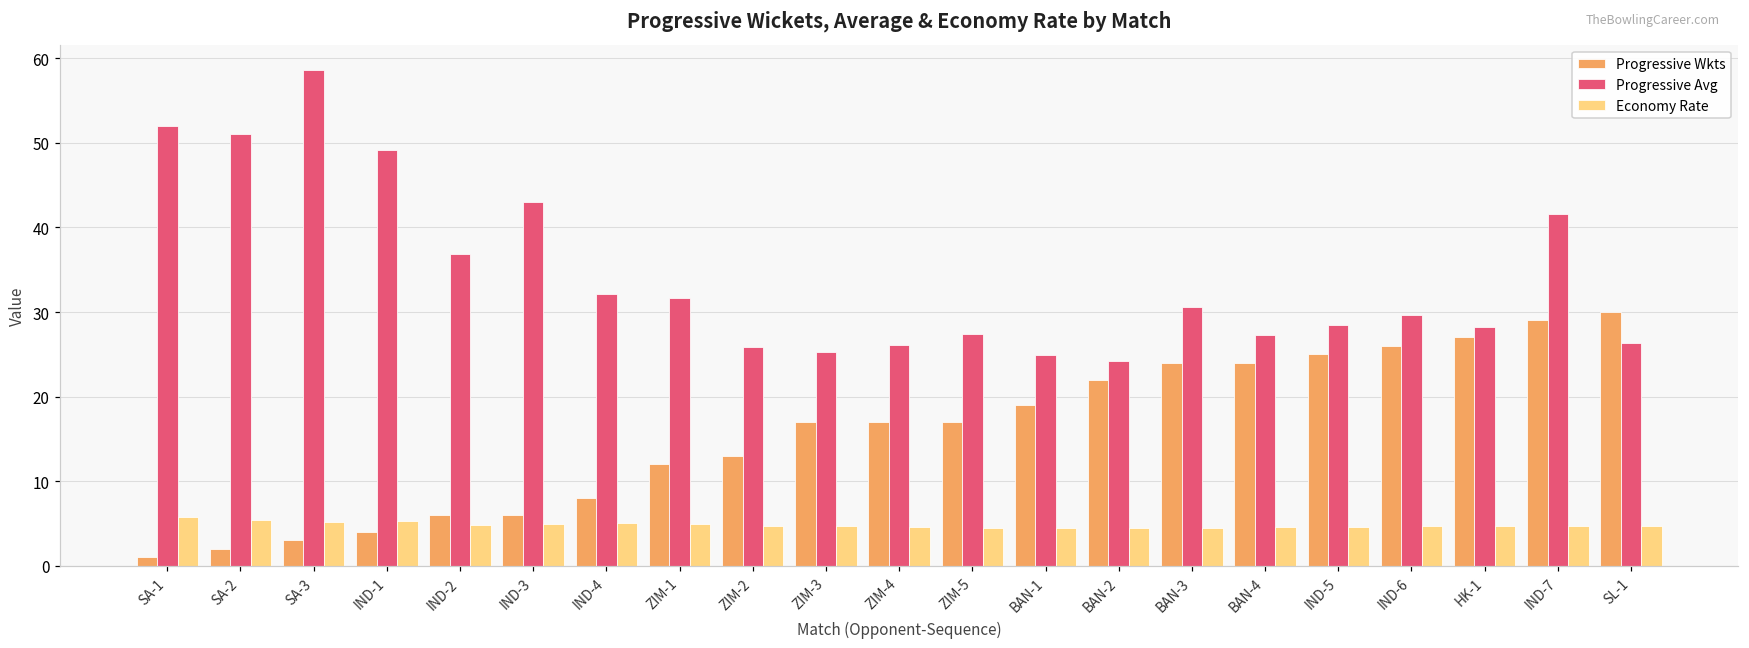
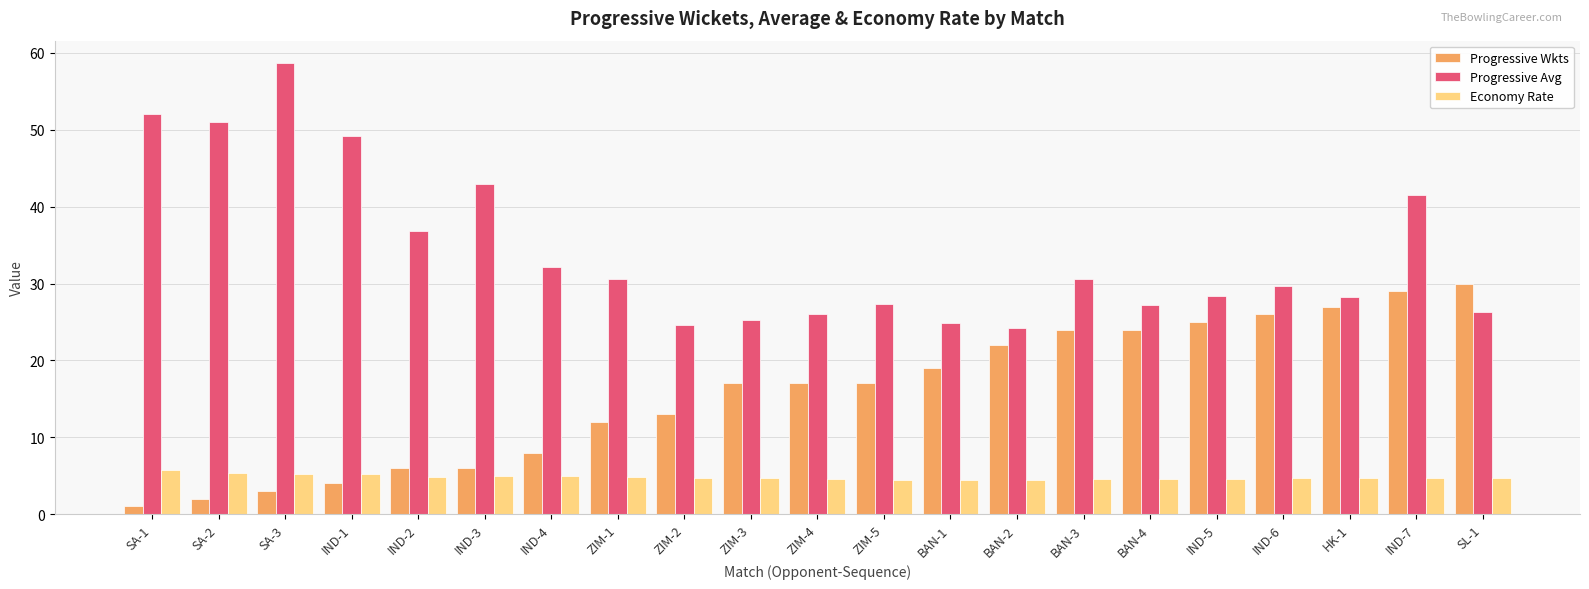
  {
    "Progressive Avg": {
      "SA-1": 52,
      "SA-2": 51,
      "SA-3": 59,
      "IND-1": 49,
      "IND-2": 37,
      "IND-3": 43,
      "IND-4": 32,
-     "ZIM-1": 32,
-     "ZIM-2": 26,
+     "ZIM-1": 31,
+     "ZIM-2": 25,
      "ZIM-3": 25,
      "ZIM-4": 26,
      "ZIM-5": 27,
      "BAN-1": 25,
      "BAN-2": 24,
      "BAN-3": 31,
      "BAN-4": 27,
      "IND-5": 28,
      "IND-6": 30,
      "HK-1": 28,
      "IND-7": 42,
      "SL-1": 26
    }
  }
